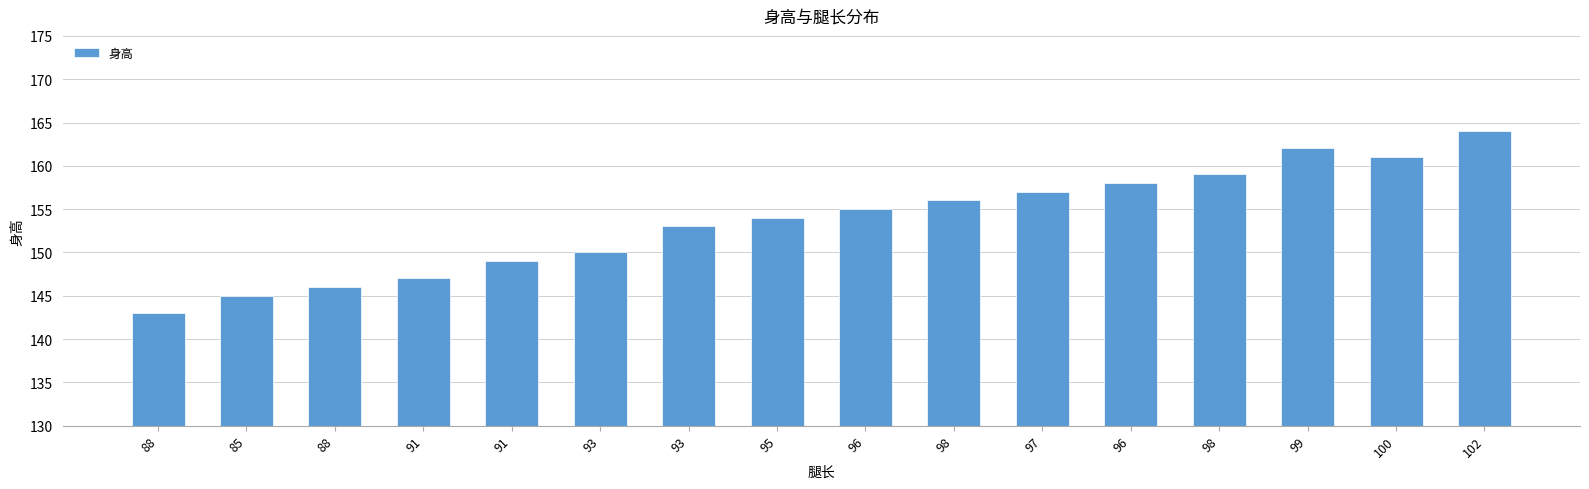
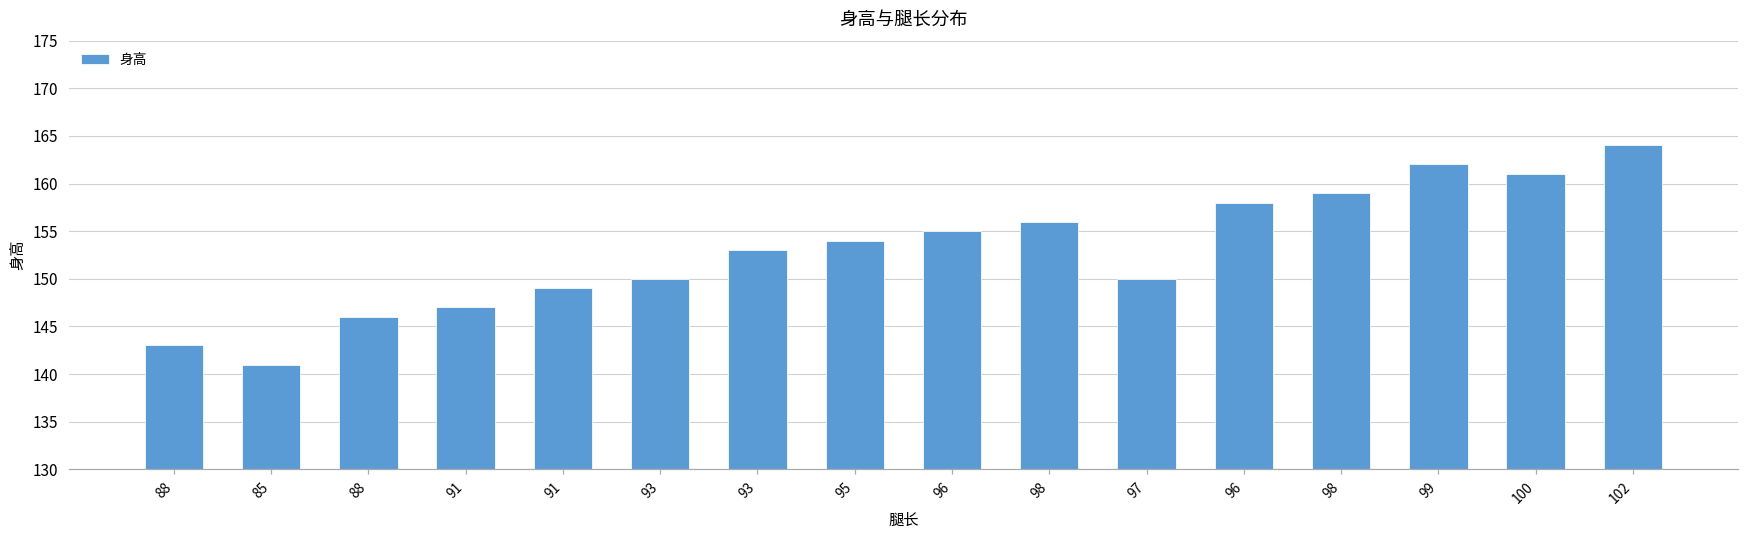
  {
-   "85": 145,
+   "85": 141,
    "95": 154,
-   "97": 157,
+   "97": 150,
    "99": 162,
    "100": 161,
    "102": 164
  }
